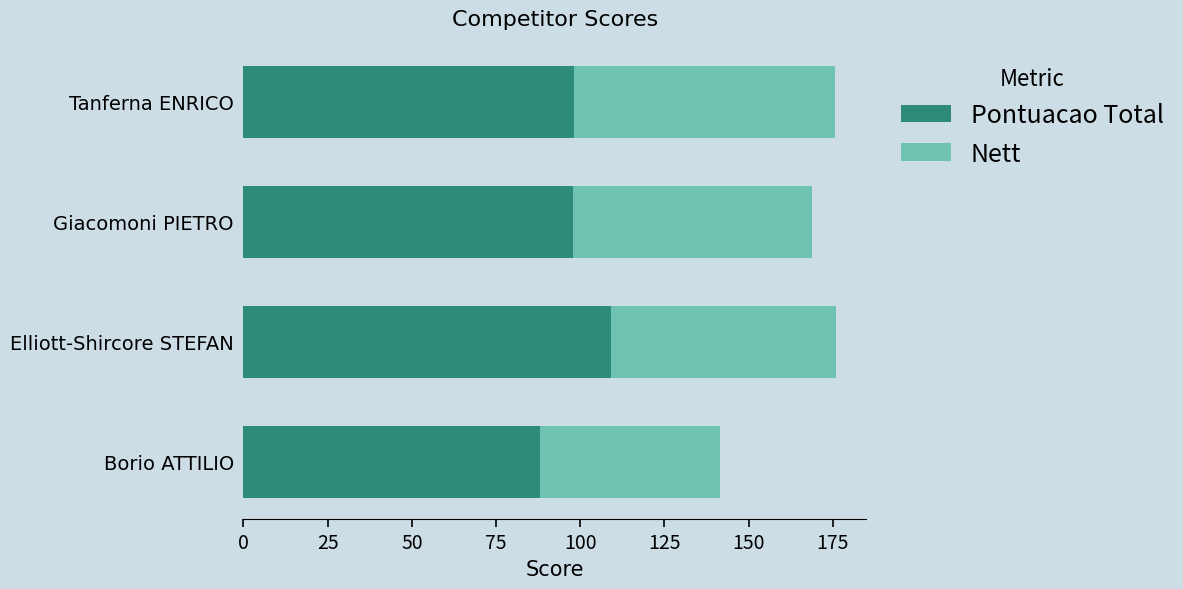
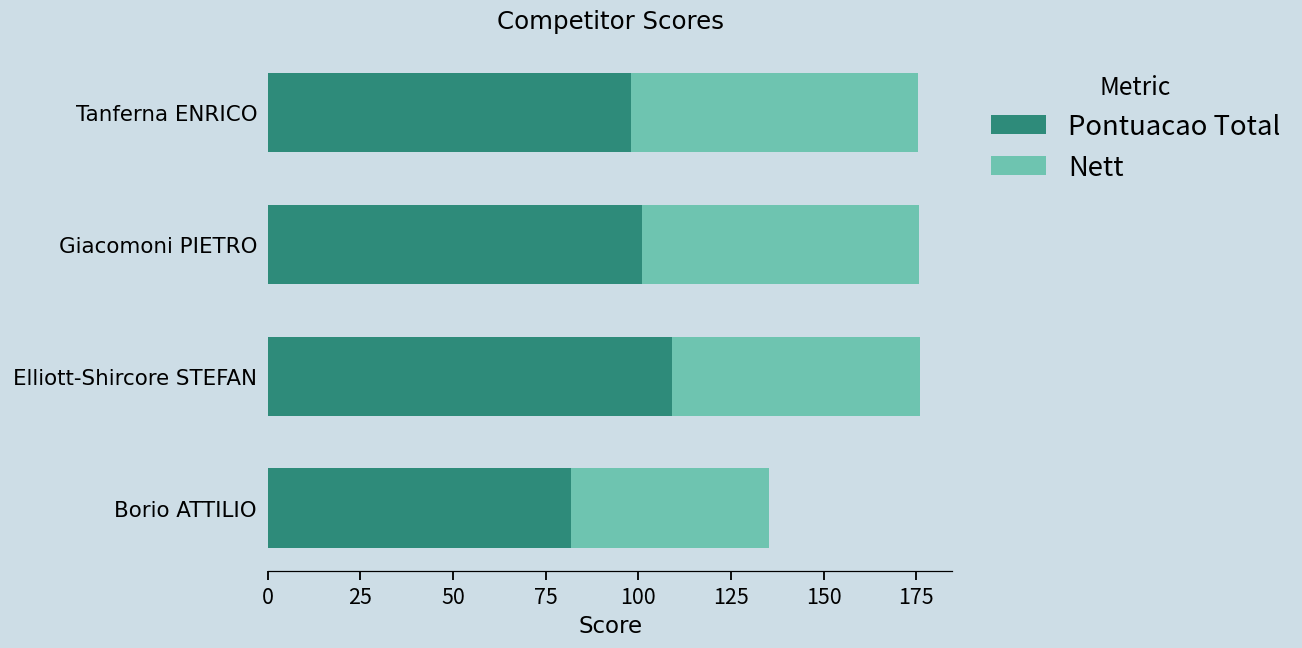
  {
    "Pontuacao Total": {
      "Tanferna ENRICO": 98,
-     "Giacomoni PIETRO": 98,
+     "Giacomoni PIETRO": 101,
      "Elliott-Shircore STEFAN": 109,
-     "Borio ATTILIO": 88
+     "Borio ATTILIO": 82
    },
    "Nett": {
      "Tanferna ENRICO": 78,
-     "Giacomoni PIETRO": 71,
+     "Giacomoni PIETRO": 75,
      "Elliott-Shircore STEFAN": 67,
      "Borio ATTILIO": 54
    }
  }
